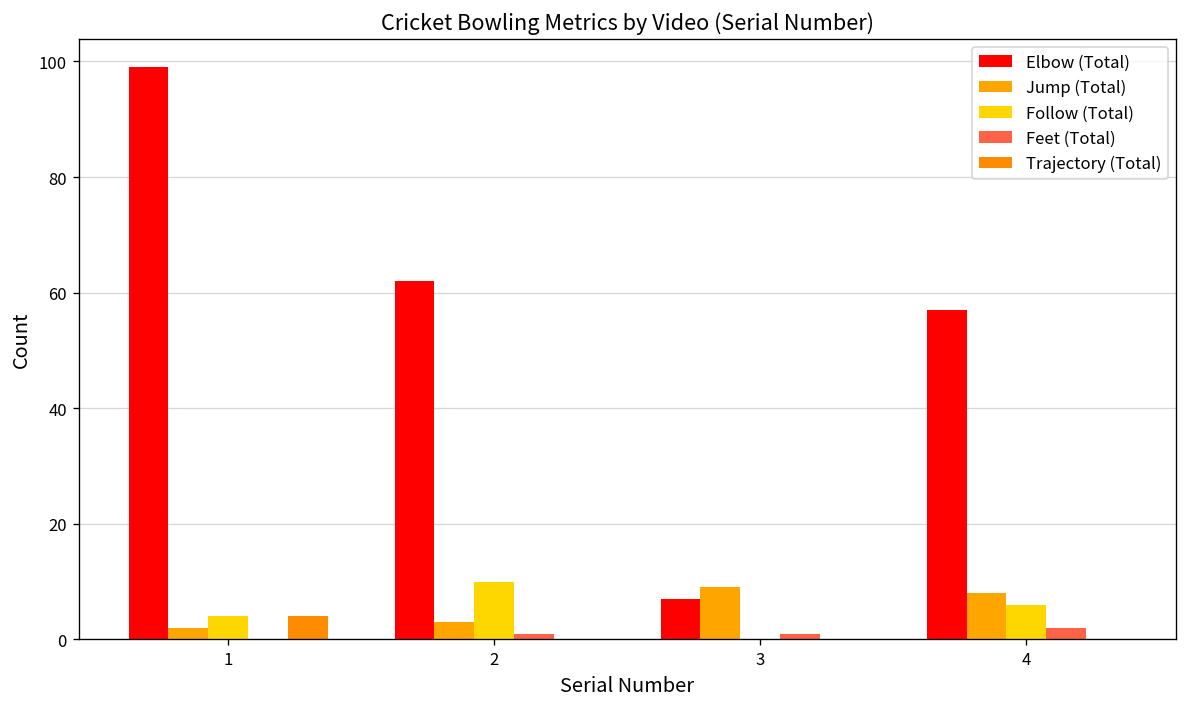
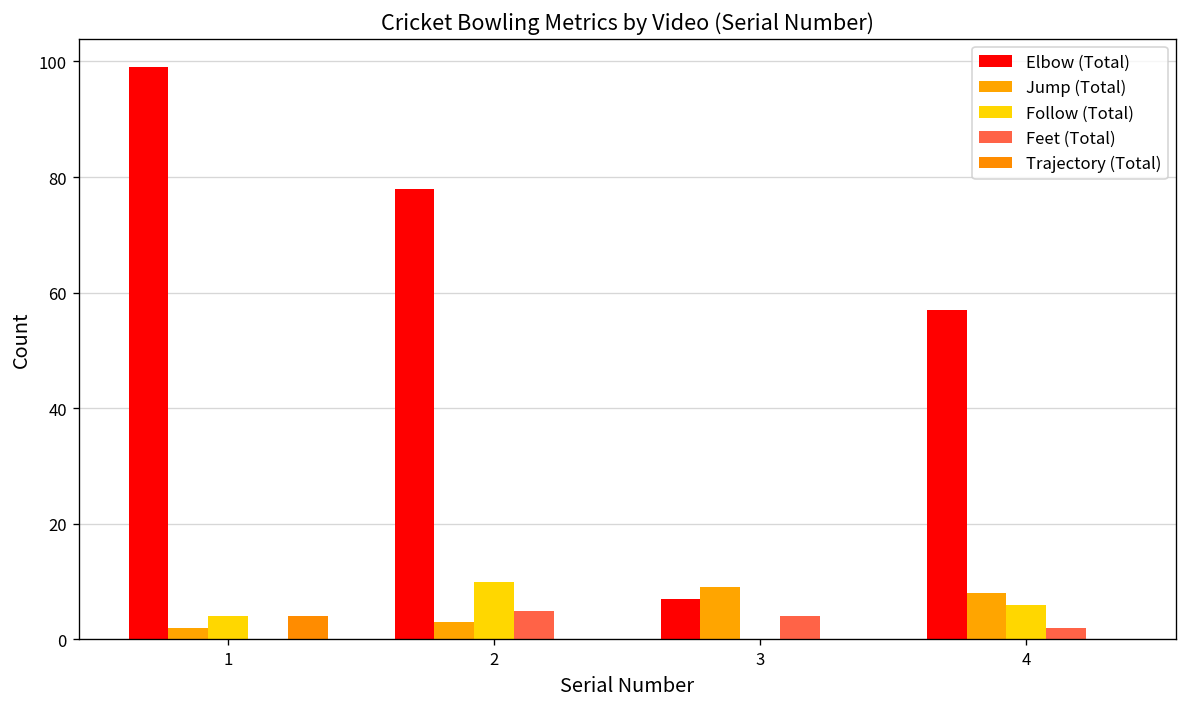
  {
    "Elbow (Total)": {
      "1": 99,
-     "2": 62,
+     "2": 78,
      "3": 7,
      "4": 57
    },
    "Feet (Total)": {
      "1": 0,
-     "2": 1,
-     "3": 1,
+     "2": 5,
+     "3": 4,
      "4": 2
    }
  }
